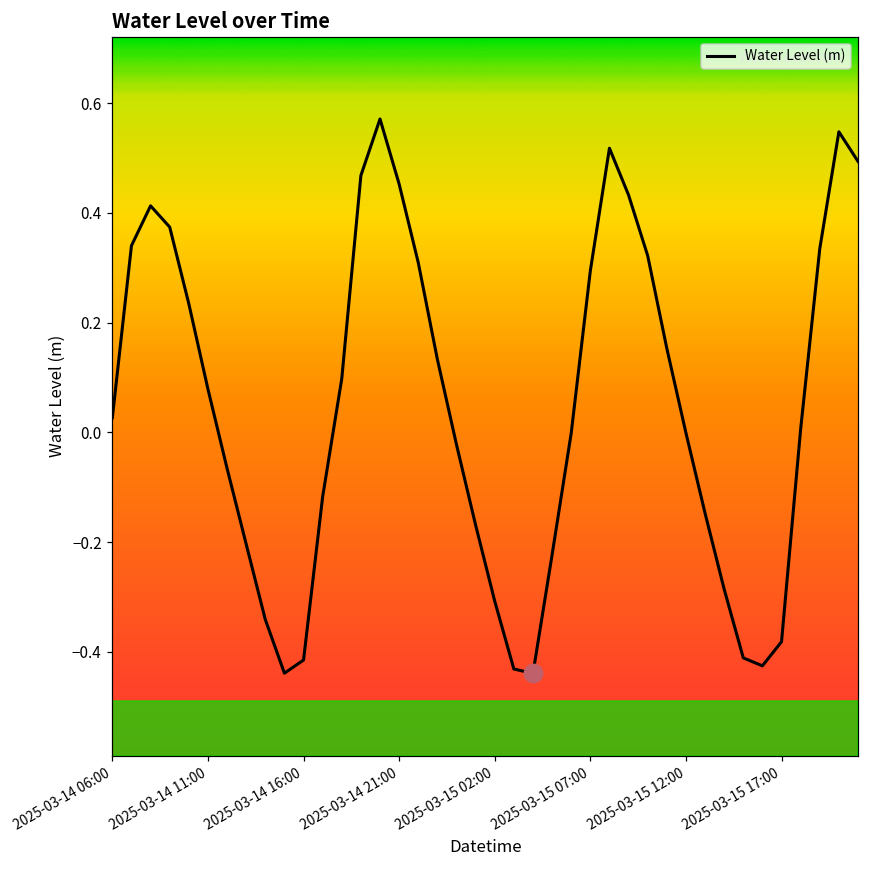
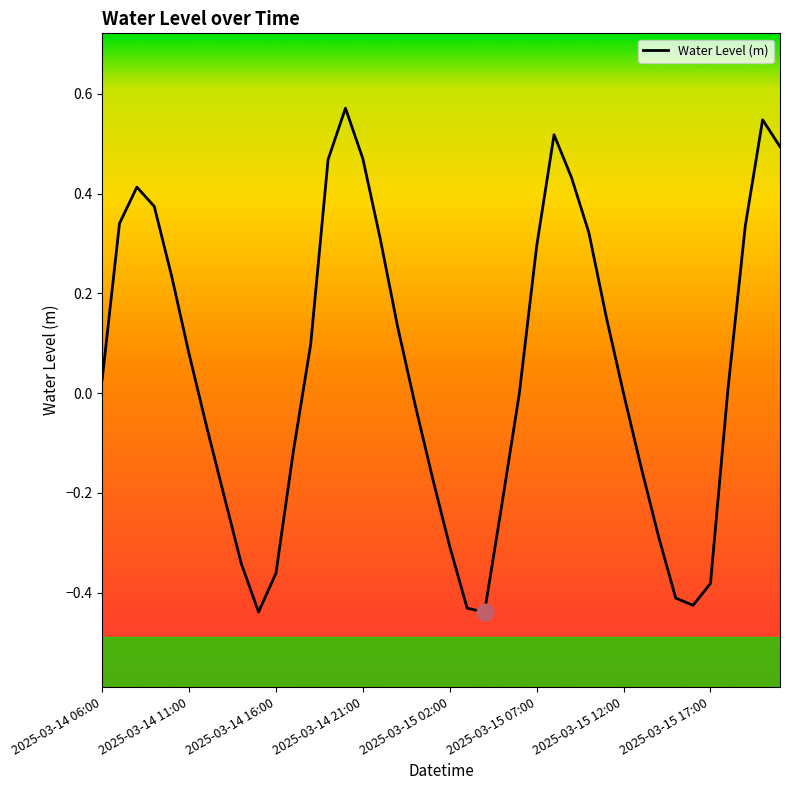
  {
    "Water Level (m)": {
      "2025-03-14 06:00": 0.03,
      "2025-03-14 11:00": 0.08,
-     "2025-03-14 16:00": -0.41,
-     "2025-03-14 21:00": 0.45,
+     "2025-03-14 16:00": -0.36,
+     "2025-03-14 21:00": 0.47,
      "2025-03-15 02:00": -0.31,
      "2025-03-15 07:00": 0.29,
      "2025-03-15 12:00": 0.00,
      "2025-03-15 17:00": -0.38
    }
  }
